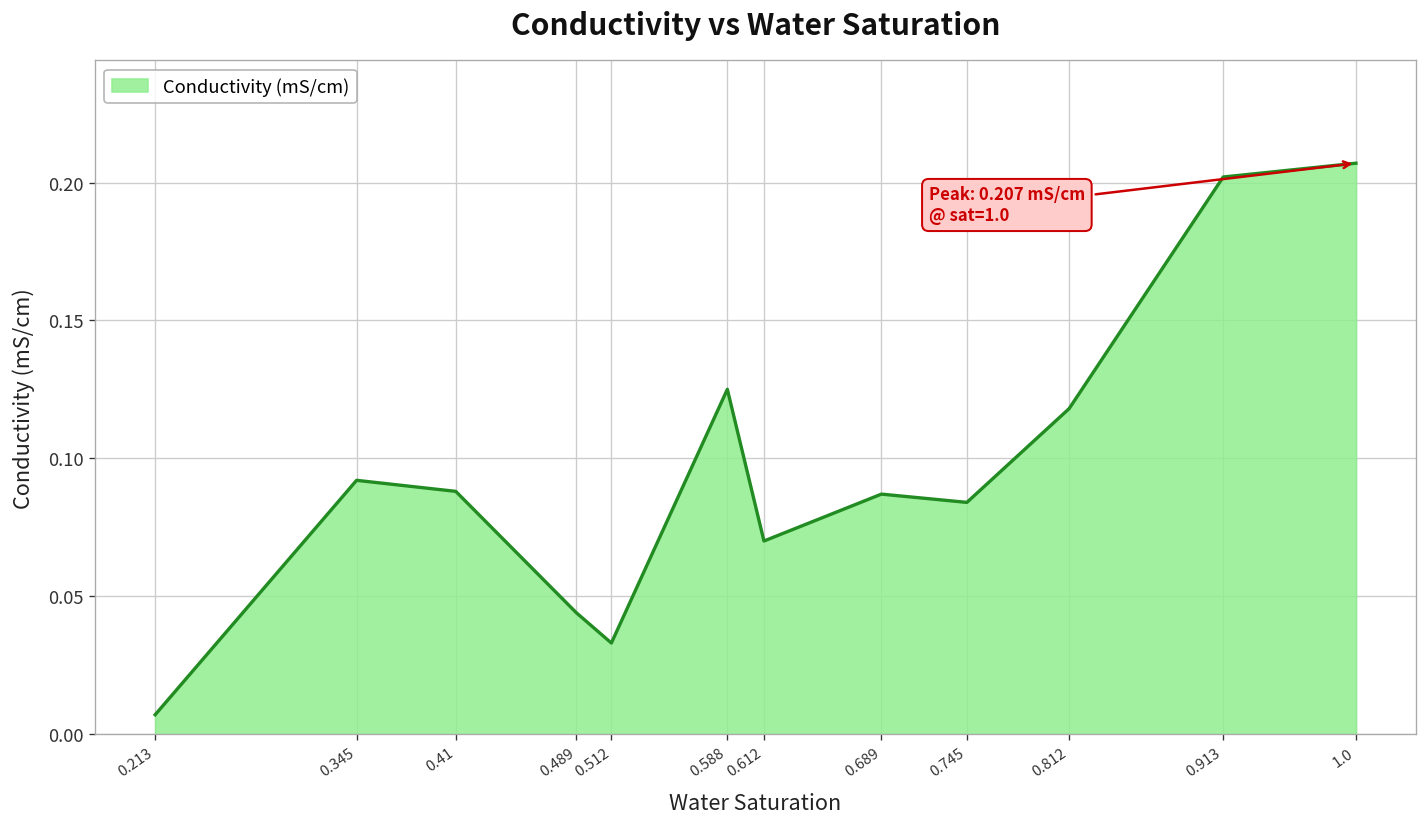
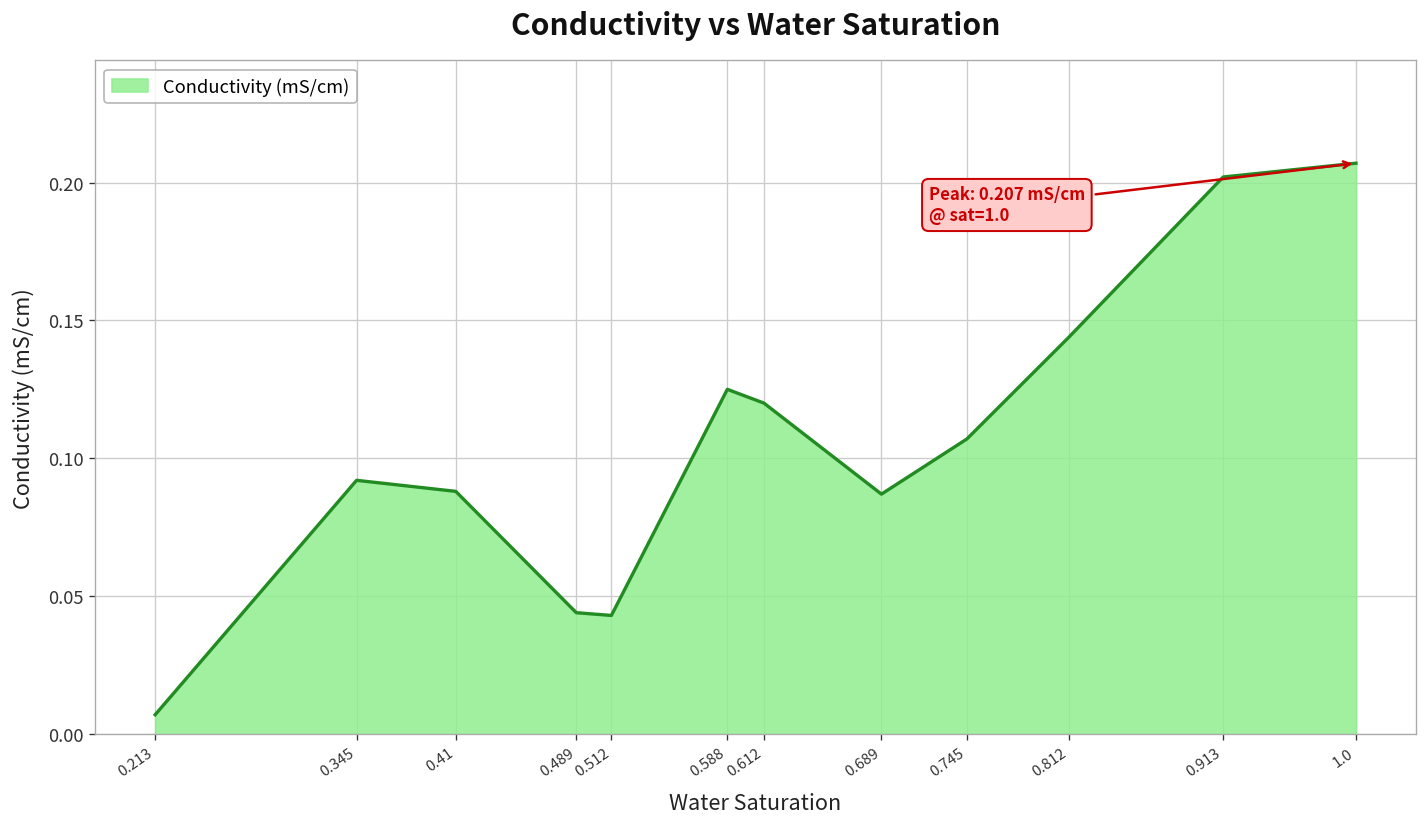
  {
    "0.213": 0.007,
    "0.345": 0.092,
    "0.41": 0.088,
    "0.489": 0.044,
-   "0.512": 0.033,
+   "0.512": 0.043,
    "0.588": 0.125,
-   "0.612": 0.07,
+   "0.612": 0.12,
    "0.689": 0.087,
-   "0.745": 0.084,
-   "0.812": 0.118,
+   "0.745": 0.107,
+   "0.812": 0.144,
    "1.0": 0.207
  }
